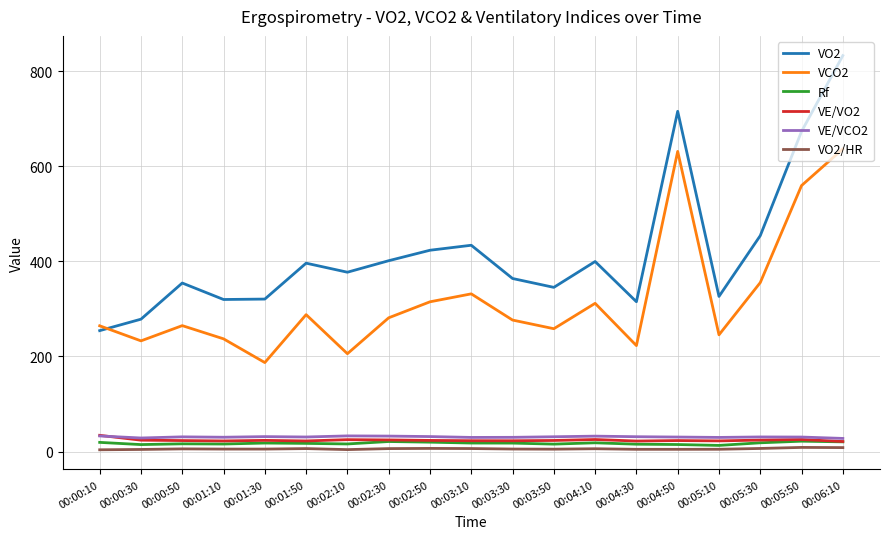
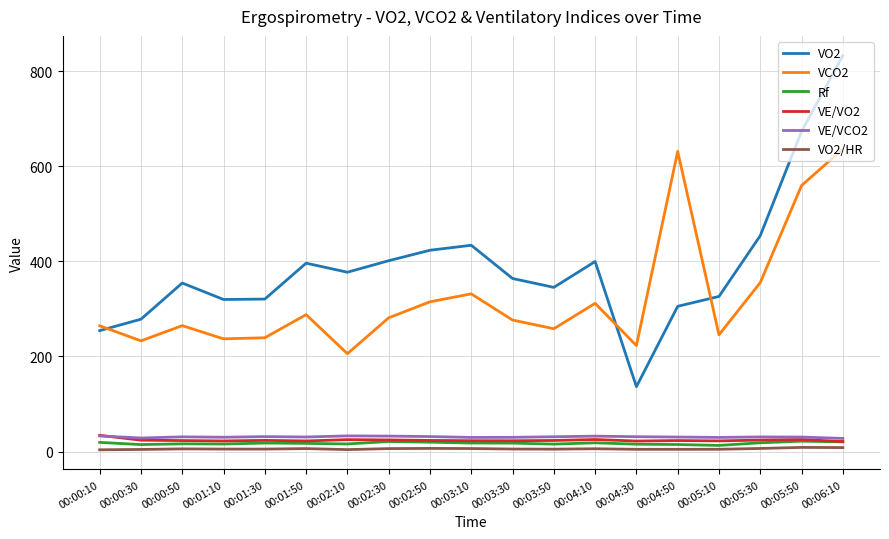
  {
    "VO2": {
      "00:00:10": 250,
      "00:00:30": 280,
      "00:00:50": 350,
      "00:01:10": 320,
      "00:01:30": 320,
      "00:01:50": 400,
      "00:02:10": 380,
      "00:02:30": 400,
      "00:02:50": 420,
      "00:03:10": 430,
      "00:03:30": 360,
      "00:03:50": 350,
      "00:04:10": 400,
-     "00:04:30": 310,
-     "00:04:50": 720,
+     "00:04:30": 140,
+     "00:04:50": 310,
      "00:05:10": 330,
      "00:05:30": 450
    },
    "VCO2": {
      "00:00:10": 260,
      "00:00:30": 230,
      "00:00:50": 260,
      "00:01:10": 240,
-     "00:01:30": 190,
+     "00:01:30": 240,
      "00:01:50": 290,
      "00:02:10": 210,
      "00:02:30": 280,
      "00:02:50": 310,
      "00:03:10": 330,
      "00:03:30": 280,
      "00:03:50": 260,
      "00:04:10": 310,
      "00:04:30": 220,
      "00:04:50": 630,
      "00:05:10": 250,
      "00:05:30": 360,
      "00:05:50": 560
    },
    "Rf": {
      "00:00:10": 20,
      "00:00:30": 10,
      "00:00:50": 20,
      "00:01:10": 20,
      "00:01:30": 20,
      "00:02:10": 20,
      "00:03:50": 20,
      "00:04:10": 20,
      "00:04:30": 20,
      "00:04:50": 10,
      "00:05:10": 10,
      "00:05:30": 20
    },
    "VE/VO2": {
      "00:00:50": 20,
      "00:01:10": 20,
      "00:01:30": 20,
      "00:02:10": 20,
      "00:03:50": 20,
      "00:04:10": 30,
      "00:04:30": 20,
      "00:04:50": 20,
      "00:05:10": 20,
      "00:05:30": 20
    },
    "VE/VCO2": {
      "00:00:50": 30,
      "00:01:10": 30,
      "00:01:30": 30,
      "00:01:50": 30,
      "00:02:10": 30,
      "00:02:30": 30,
      "00:02:50": 30,
      "00:03:10": 30,
      "00:03:30": 30,
      "00:03:50": 30,
      "00:04:10": 30,
      "00:04:30": 30,
      "00:04:50": 30,
      "00:05:10": 30,
      "00:05:30": 30,
      "00:06:10": 30
    },
    "VO2/HR": {
      "00:00:10": 0,
      "00:00:30": 0,
      "00:00:50": 10,
      "00:01:10": 10,
      "00:01:30": 10,
      "00:01:50": 10,
      "00:02:10": 0,
      "00:02:30": 10,
      "00:02:50": 10,
      "00:03:10": 10,
      "00:03:30": 10,
      "00:03:50": 0,
      "00:04:10": 10,
      "00:04:30": 0,
      "00:04:50": 0,
      "00:05:10": 0,
      "00:05:30": 10,
      "00:05:50": 10,
      "00:06:10": 10
    }
  }
